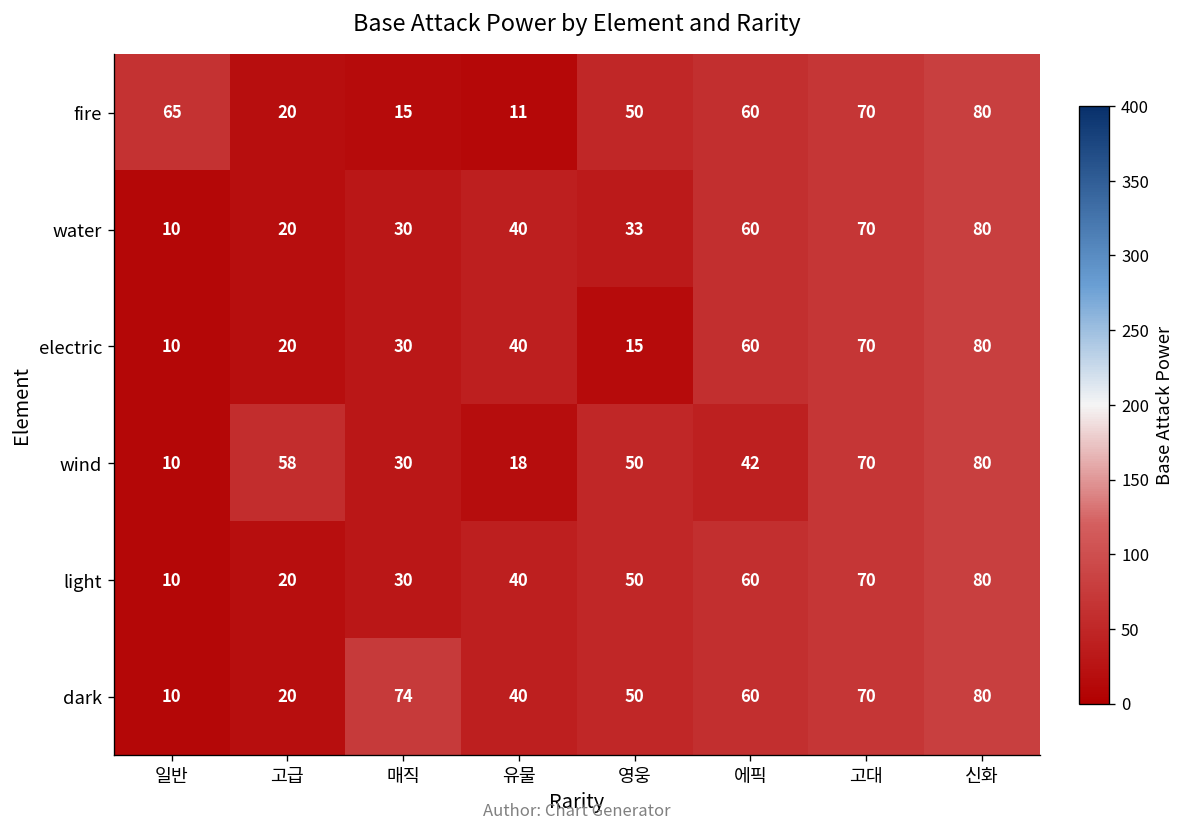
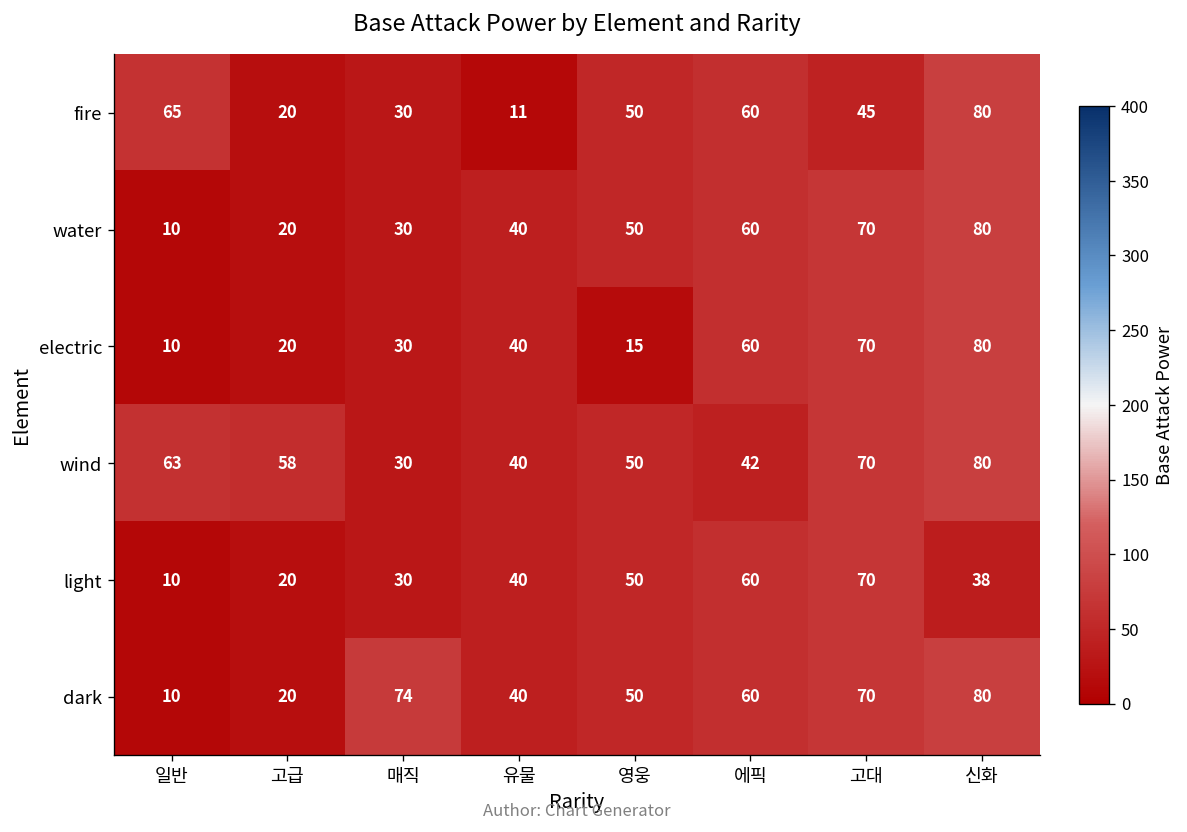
  {
    "fire": {
      "일반": 65,
      "고급": 20,
-     "매직": 15,
+     "매직": 30,
      "유물": 11,
      "영웅": 50,
      "에픽": 60,
-     "고대": 70,
+     "고대": 45,
      "신화": 80
    },
    "water": {
      "일반": 10,
      "고급": 20,
      "매직": 30,
      "유물": 40,
-     "영웅": 33,
+     "영웅": 50,
      "에픽": 60,
      "고대": 70,
      "신화": 80
    },
    "electric": {
      "일반": 10,
      "고급": 20,
      "매직": 30,
      "유물": 40,
      "영웅": 15,
      "에픽": 60,
      "고대": 70,
      "신화": 80
    },
    "wind": {
-     "일반": 10,
+     "일반": 63,
      "고급": 58,
      "매직": 30,
-     "유물": 18,
+     "유물": 40,
      "영웅": 50,
      "에픽": 42,
      "고대": 70,
      "신화": 80
    },
    "light": {
      "일반": 10,
      "고급": 20,
      "매직": 30,
      "유물": 40,
      "영웅": 50,
      "에픽": 60,
      "고대": 70,
-     "신화": 80
+     "신화": 38
    },
    "dark": {
      "일반": 10,
      "고급": 20,
      "매직": 74,
      "유물": 40,
      "영웅": 50,
      "에픽": 60,
      "고대": 70,
      "신화": 80
    }
  }
